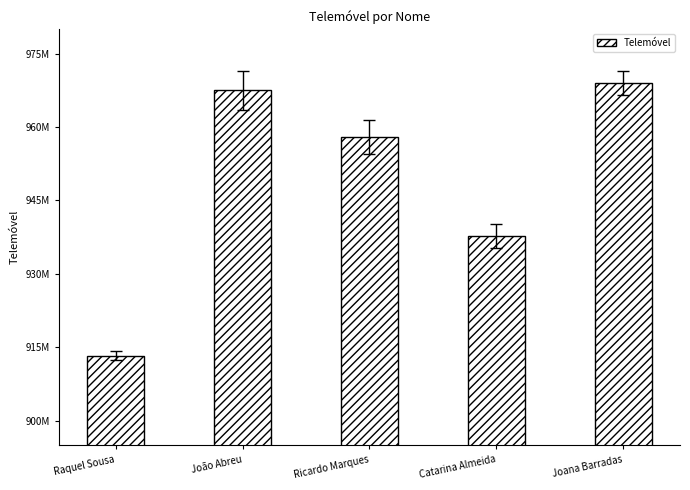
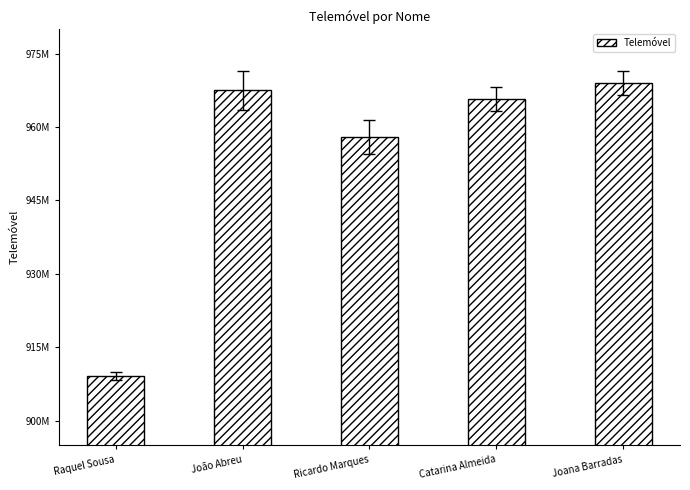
  {
    "Telemóvel": {
-     "Raquel Sousa": 913000000,
+     "Raquel Sousa": 909000000,
      "João Abreu": 968000000,
      "Ricardo Marques": 958000000,
-     "Catarina Almeida": 938000000,
+     "Catarina Almeida": 966000000,
      "Joana Barradas": 969000000
    }
  }
